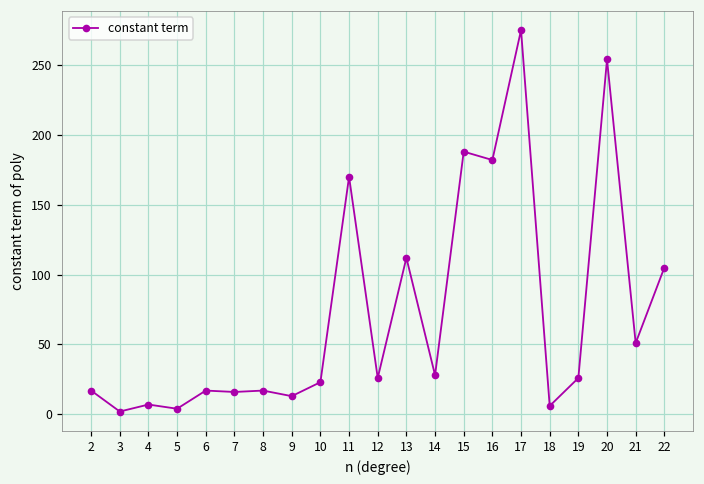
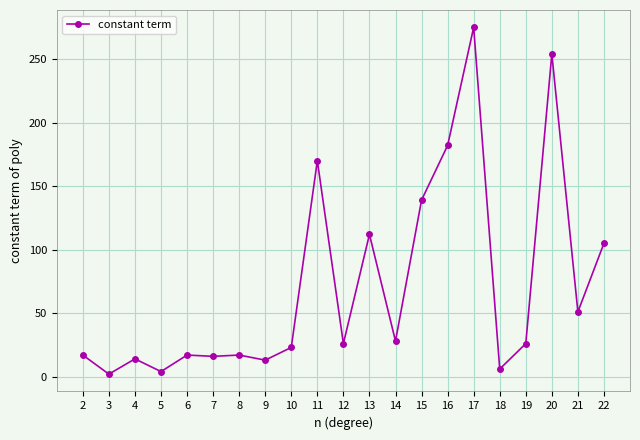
  {
    "2": 17,
    "3": 2,
-   "4": 7,
+   "4": 14,
    "5": 4,
    "6": 17,
    "7": 16,
    "8": 17,
    "9": 13,
    "10": 23,
    "11": 170,
    "12": 26,
    "13": 112,
    "14": 28,
-   "15": 188,
+   "15": 139,
    "16": 182,
    "17": 275,
    "18": 6,
    "19": 26,
    "20": 254,
    "21": 51,
    "22": 105
  }
